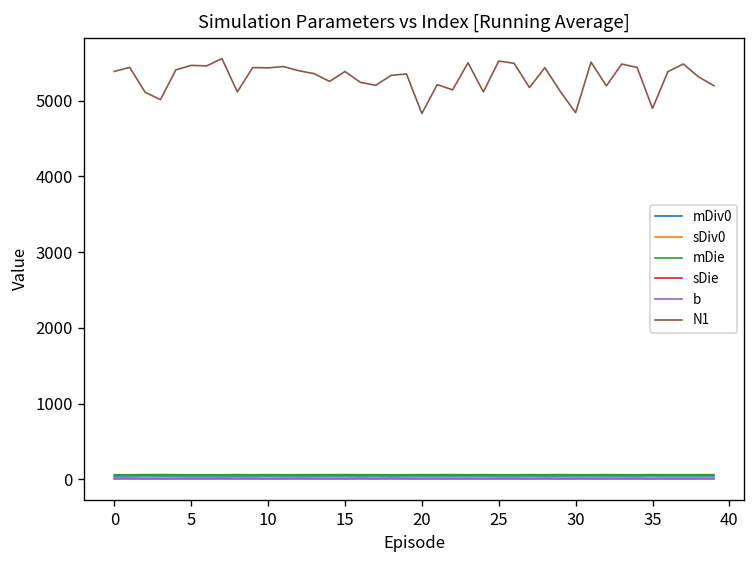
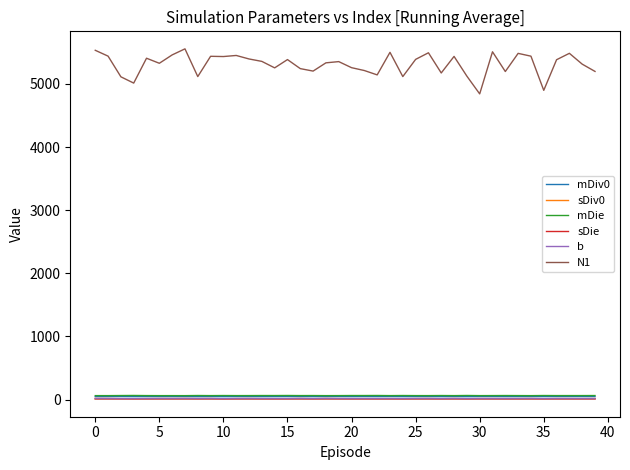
  {
    "N1": {
-     "0": 5400,
-     "5": 5500,
+     "0": 5500,
+     "5": 5300,
      "10": 5400,
      "15": 5400,
-     "20": 4800,
-     "25": 5500,
+     "20": 5300,
+     "25": 5400,
      "30": 4800,
      "35": 4900
    }
  }
